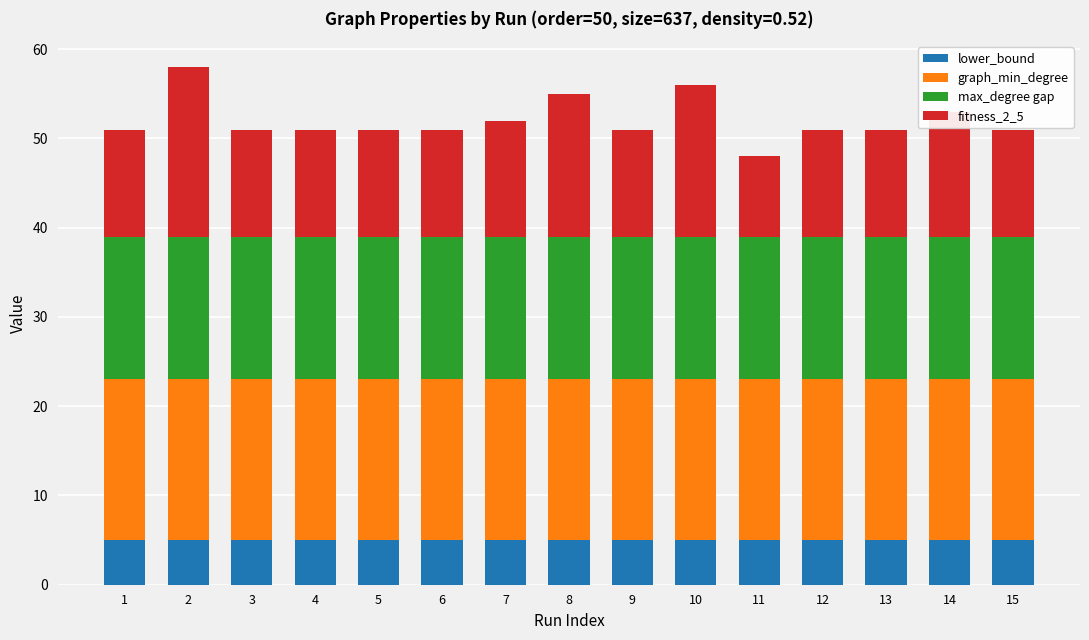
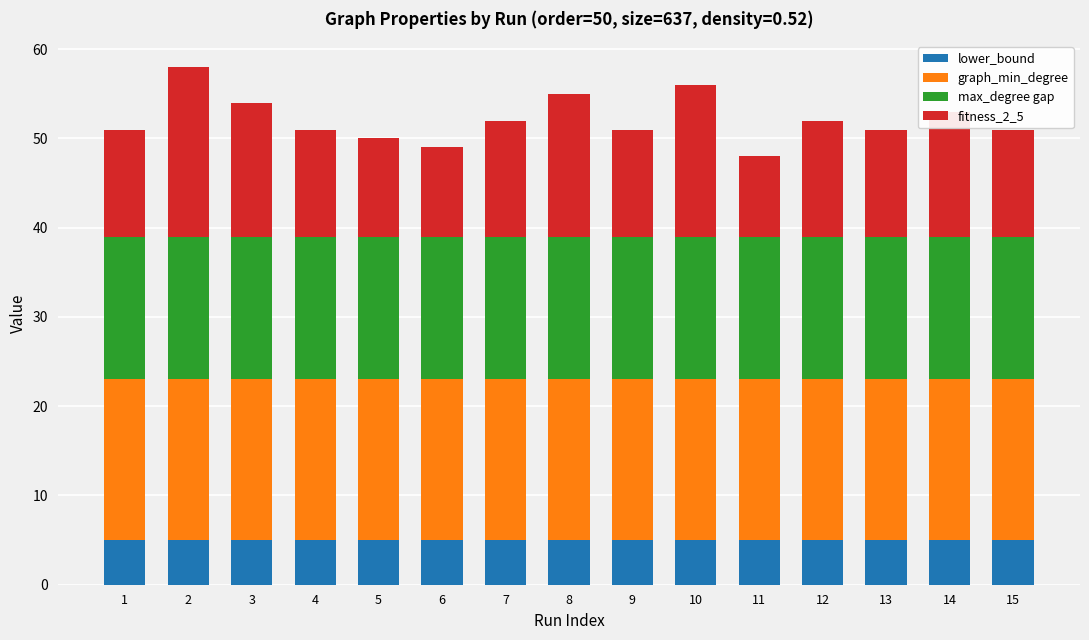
  {
    "lower_bound": {
      "1": 5,
      "2": 5,
      "3": 5,
      "4": 5,
      "5": 5,
      "6": 5,
      "7": 5,
      "8": 5,
      "9": 5,
      "10": 5,
      "11": 5,
      "12": 5,
      "13": 5,
      "14": 5,
      "15": 5
    },
    "graph_min_degree": {
      "1": 18,
      "2": 18,
      "3": 18,
      "4": 18,
      "5": 18,
      "6": 18,
      "7": 18,
      "8": 18,
      "9": 18,
      "10": 18,
      "11": 18,
      "12": 18,
      "13": 18,
      "14": 18,
      "15": 18
    },
    "max_degree gap": {
      "1": 16,
      "2": 16,
      "3": 16,
      "4": 16,
      "5": 16,
      "6": 16,
      "7": 16,
      "8": 16,
      "9": 16,
      "10": 16,
      "11": 16,
      "12": 16,
      "13": 16,
      "14": 16,
      "15": 16
    },
    "fitness_2_5": {
      "1": 12,
      "2": 19,
-     "3": 12,
+     "3": 15,
      "4": 12,
-     "5": 12,
-     "6": 12,
+     "5": 11,
+     "6": 10,
      "7": 13,
      "8": 16,
      "9": 12,
      "10": 17,
      "11": 9,
-     "12": 12,
+     "12": 13,
      "13": 12,
      "15": 12
    }
  }
